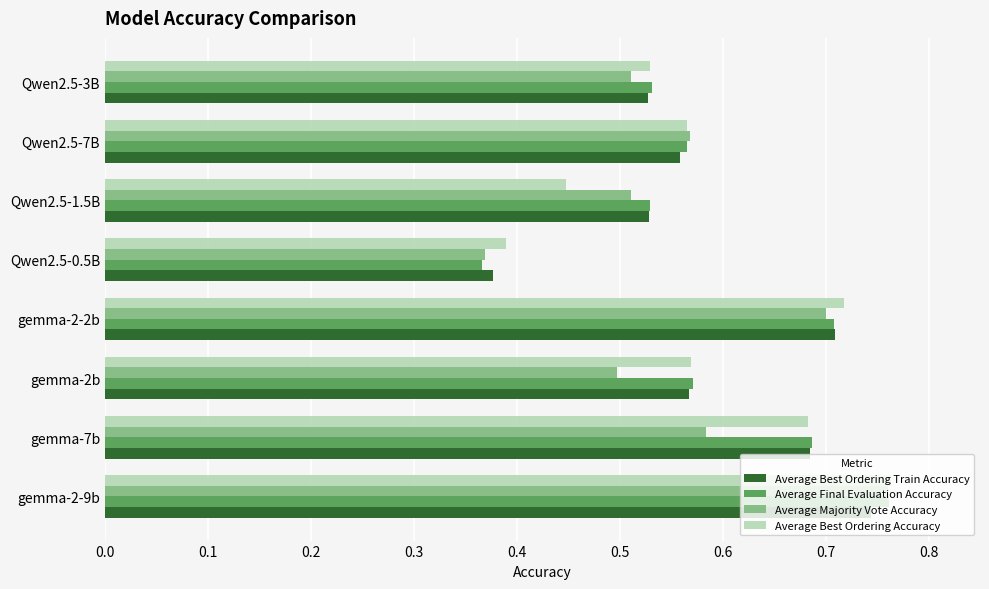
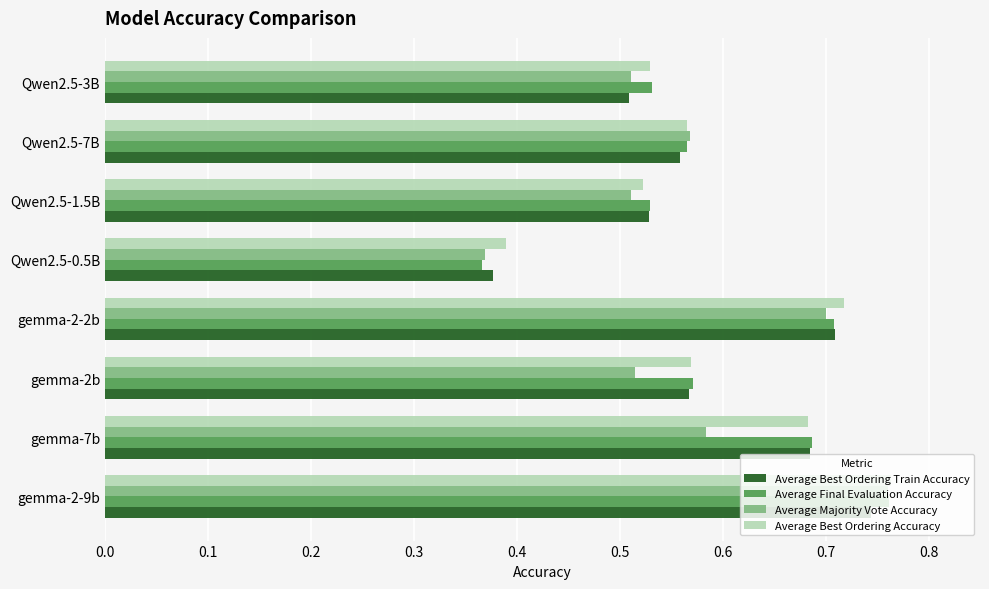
  {
    "Average Best Ordering Train Accuracy": {
-     "Qwen2.5-3B": 0.528,
+     "Qwen2.5-3B": 0.509,
      "Qwen2.5-7B": 0.558,
      "Qwen2.5-1.5B": 0.528,
      "Qwen2.5-0.5B": 0.376,
      "gemma-2-2b": 0.709,
      "gemma-2b": 0.568,
      "gemma-7b": 0.685
    },
    "Average Final Evaluation Accuracy": {
      "Qwen2.5-3B": 0.531,
      "Qwen2.5-7B": 0.565,
      "Qwen2.5-1.5B": 0.530,
      "Qwen2.5-0.5B": 0.366,
      "gemma-2-2b": 0.708,
      "gemma-2b": 0.571,
      "gemma-7b": 0.687
    },
    "Average Majority Vote Accuracy": {
      "Qwen2.5-3B": 0.511,
      "Qwen2.5-7B": 0.568,
      "Qwen2.5-1.5B": 0.511,
      "Qwen2.5-0.5B": 0.369,
      "gemma-2-2b": 0.700,
-     "gemma-2b": 0.497,
+     "gemma-2b": 0.515,
      "gemma-7b": 0.584
    },
    "Average Best Ordering Accuracy": {
      "Qwen2.5-3B": 0.530,
      "Qwen2.5-7B": 0.565,
-     "Qwen2.5-1.5B": 0.448,
+     "Qwen2.5-1.5B": 0.522,
      "Qwen2.5-0.5B": 0.389,
      "gemma-2-2b": 0.718,
      "gemma-2b": 0.569,
      "gemma-7b": 0.683
    }
  }
